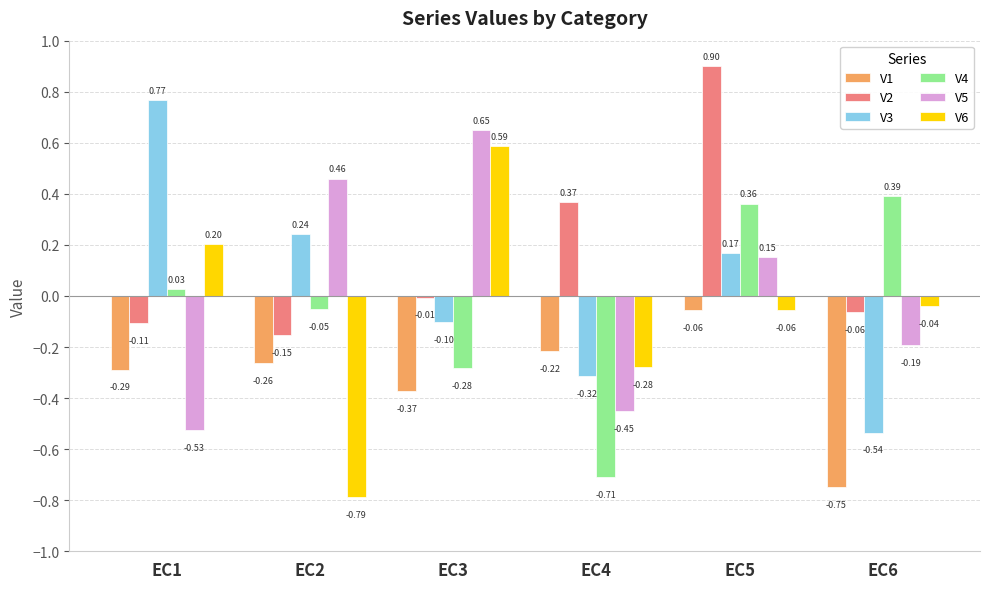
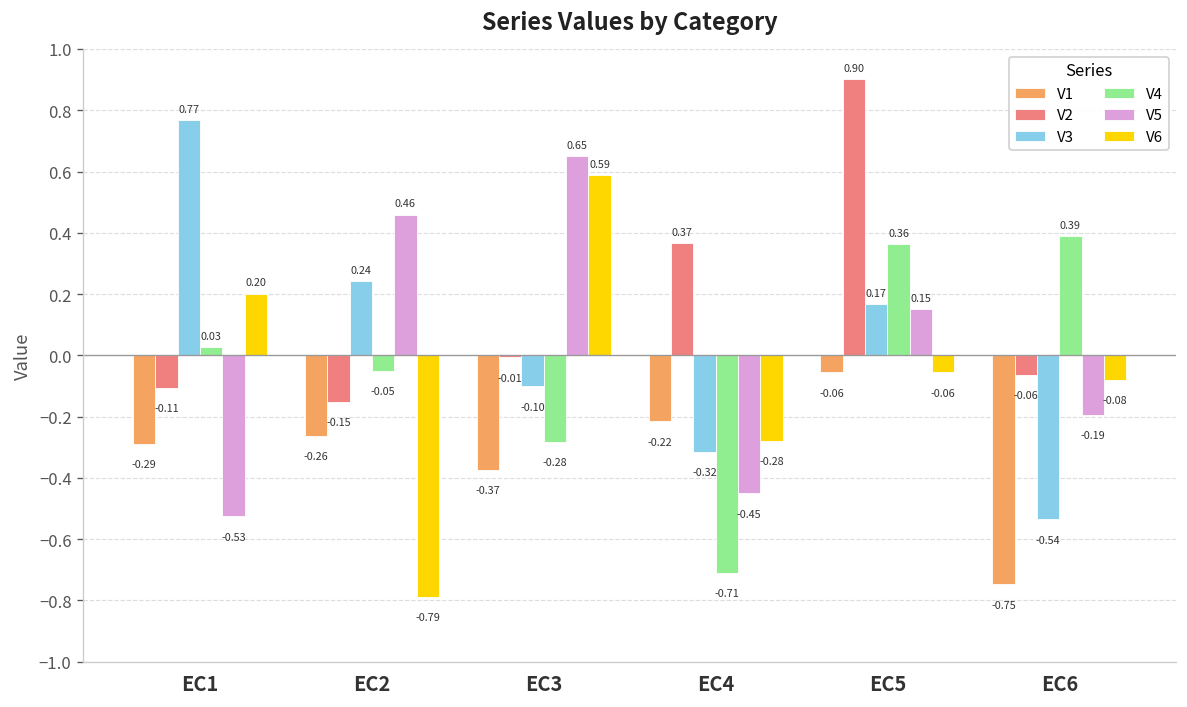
  {
    "V3": {
      "EC1": 0.77,
      "EC2": 0.24,
      "EC3": -0.10,
      "EC4": -0.32,
      "EC5": 0.17,
      "EC6": -0.54
    },
    "V4": {
      "EC1": 0.03,
      "EC2": -0.05,
      "EC3": -0.28,
      "EC4": -0.71,
      "EC5": 0.36,
      "EC6": 0.39
    },
    "V5": {
      "EC1": -0.53,
      "EC2": 0.46,
      "EC3": 0.65,
      "EC4": -0.45,
      "EC5": 0.15,
      "EC6": -0.19
    },
    "V6": {
      "EC1": 0.20,
      "EC2": -0.79,
      "EC3": 0.59,
      "EC4": -0.28,
      "EC5": -0.06,
-     "EC6": -0.04
+     "EC6": -0.08
    }
  }
